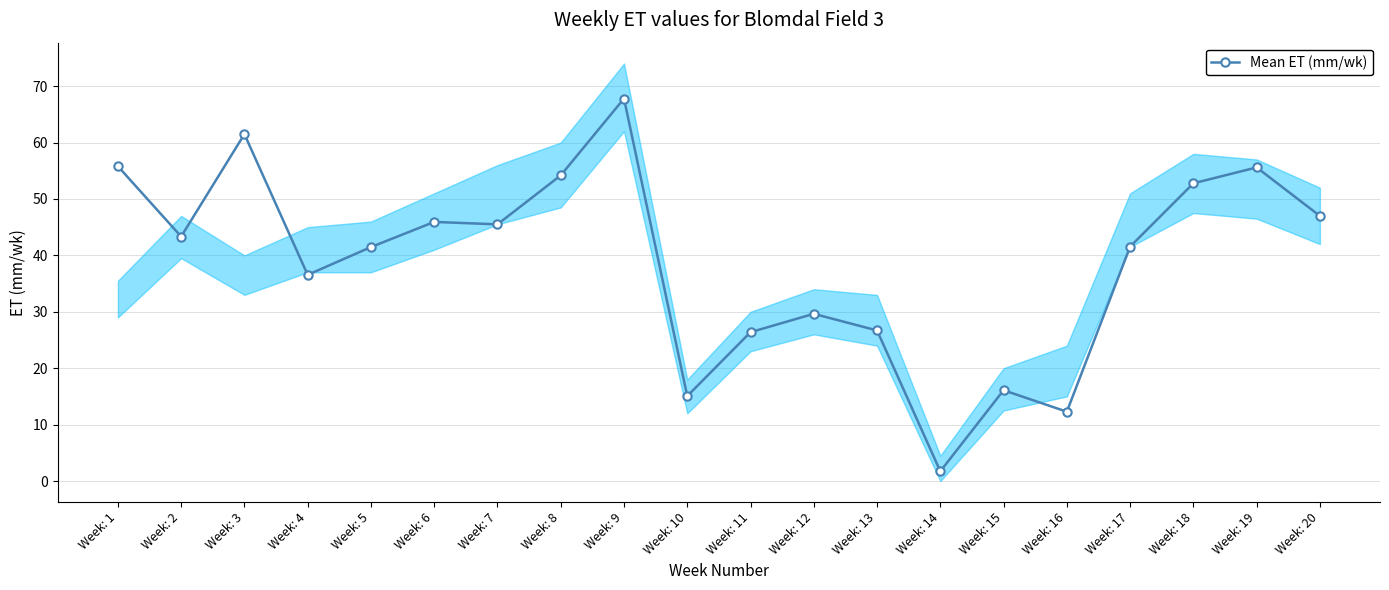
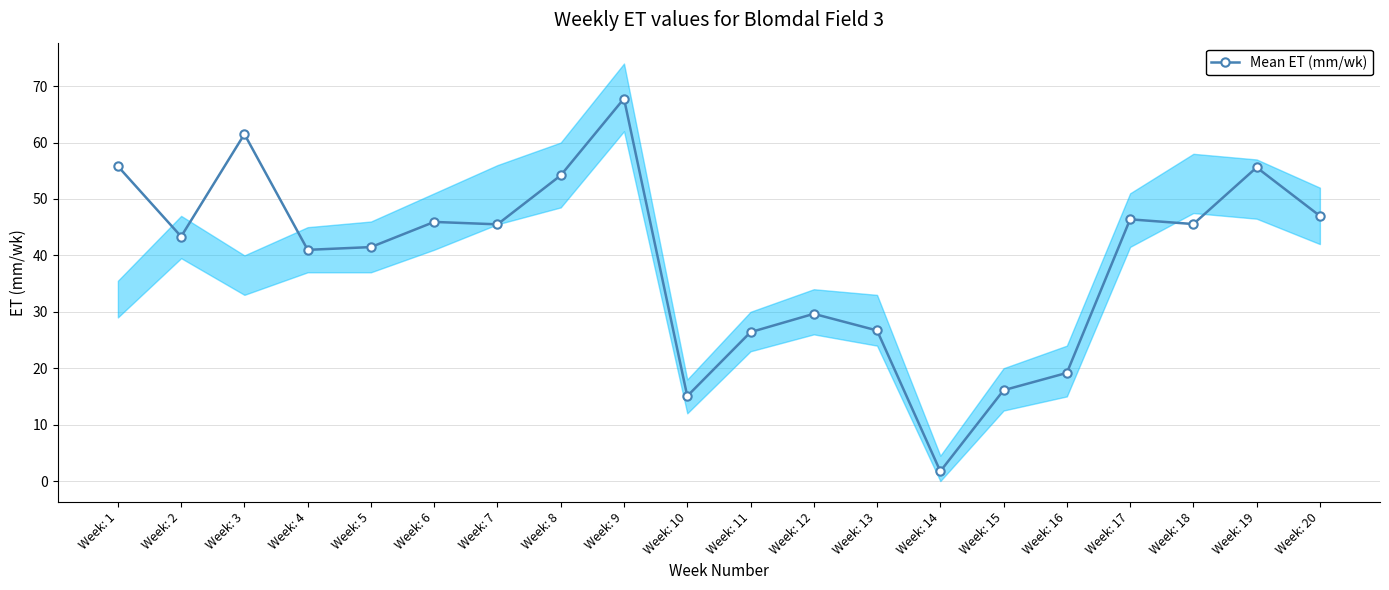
  {
    "Mean ET (mm/wk)": {
      "Week: 1": 56,
      "Week: 2": 43,
      "Week: 3": 61,
-     "Week: 4": 37,
+     "Week: 4": 41,
      "Week: 5": 41,
      "Week: 6": 46,
      "Week: 7": 46,
      "Week: 8": 54,
      "Week: 9": 68,
      "Week: 10": 15,
      "Week: 11": 26,
      "Week: 12": 30,
      "Week: 13": 27,
      "Week: 14": 2,
      "Week: 15": 16,
-     "Week: 16": 12,
-     "Week: 17": 42,
-     "Week: 18": 53,
+     "Week: 16": 19,
+     "Week: 17": 46,
+     "Week: 18": 46,
      "Week: 19": 56,
      "Week: 20": 47
    }
  }
